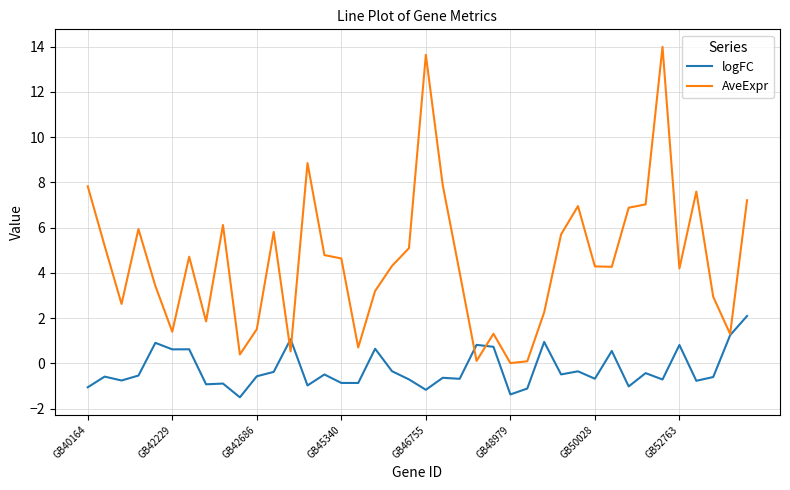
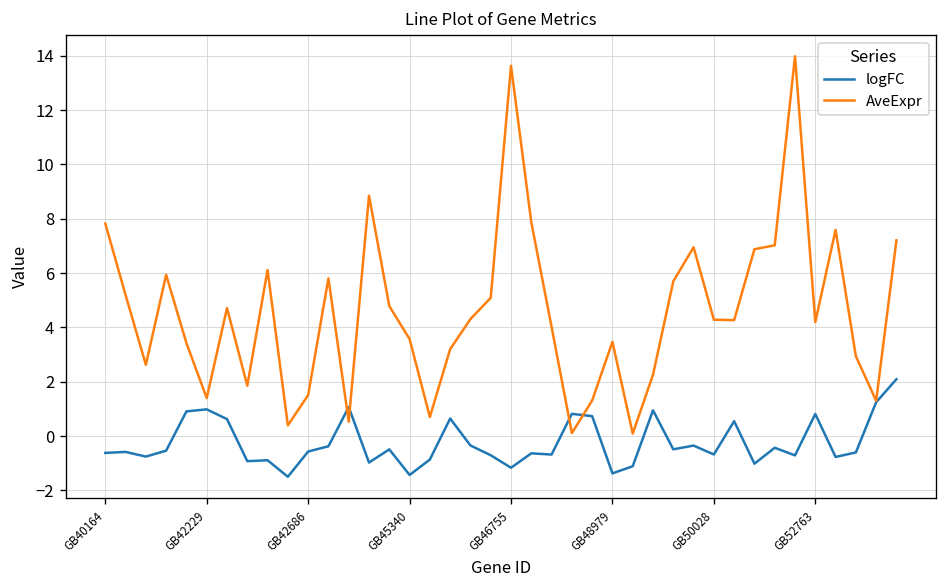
  {
    "logFC": {
-     "GB40164": -1.1,
-     "GB42229": 0.6,
+     "GB40164": -0.6,
+     "GB42229": 1.0,
      "GB42686": -0.6,
-     "GB45340": -0.9,
+     "GB45340": -1.4,
      "GB46755": -1.2,
      "GB48979": -1.4,
      "GB50028": -0.7,
      "GB52763": 0.8
    },
    "AveExpr": {
      "GB40164": 7.8,
      "GB42229": 1.4,
      "GB42686": 1.5,
-     "GB45340": 4.6,
+     "GB45340": 3.6,
      "GB46755": 13.6,
-     "GB48979": 0.0,
+     "GB48979": 3.5,
      "GB50028": 4.3,
      "GB52763": 4.2
    }
  }
